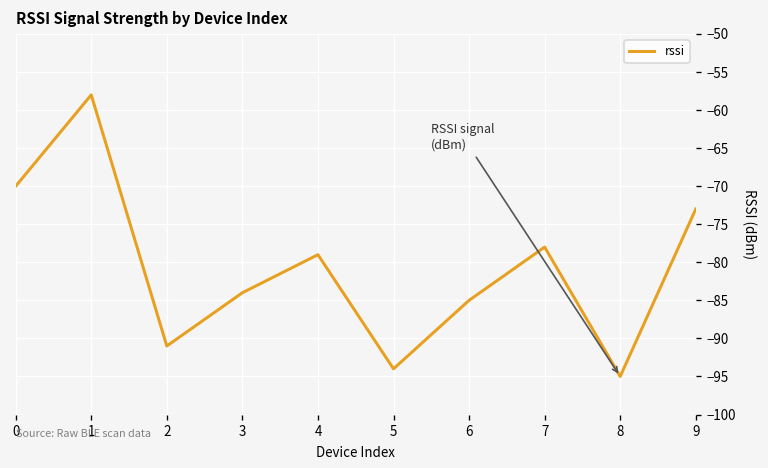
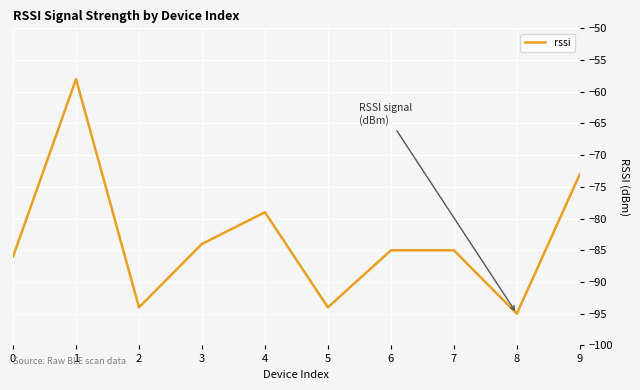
  {
-   "0": -70,
+   "0": -86,
    "1": -58,
-   "2": -91,
+   "2": -94,
    "3": -84,
    "4": -79,
    "5": -94,
    "6": -85,
-   "7": -78,
+   "7": -85,
    "8": -95,
    "9": -73
  }
